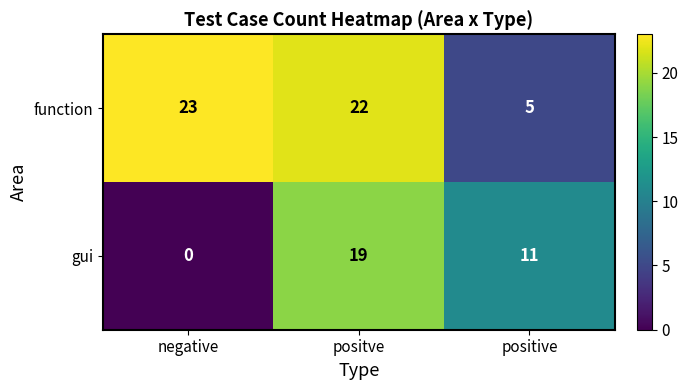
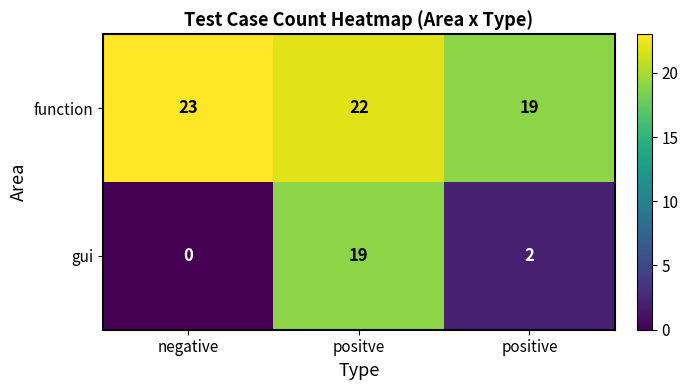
  {
    "function": {
      "negative": 23,
      "positve": 22,
-     "positive": 5
+     "positive": 19
    },
    "gui": {
      "negative": 0,
      "positve": 19,
-     "positive": 11
+     "positive": 2
    }
  }
